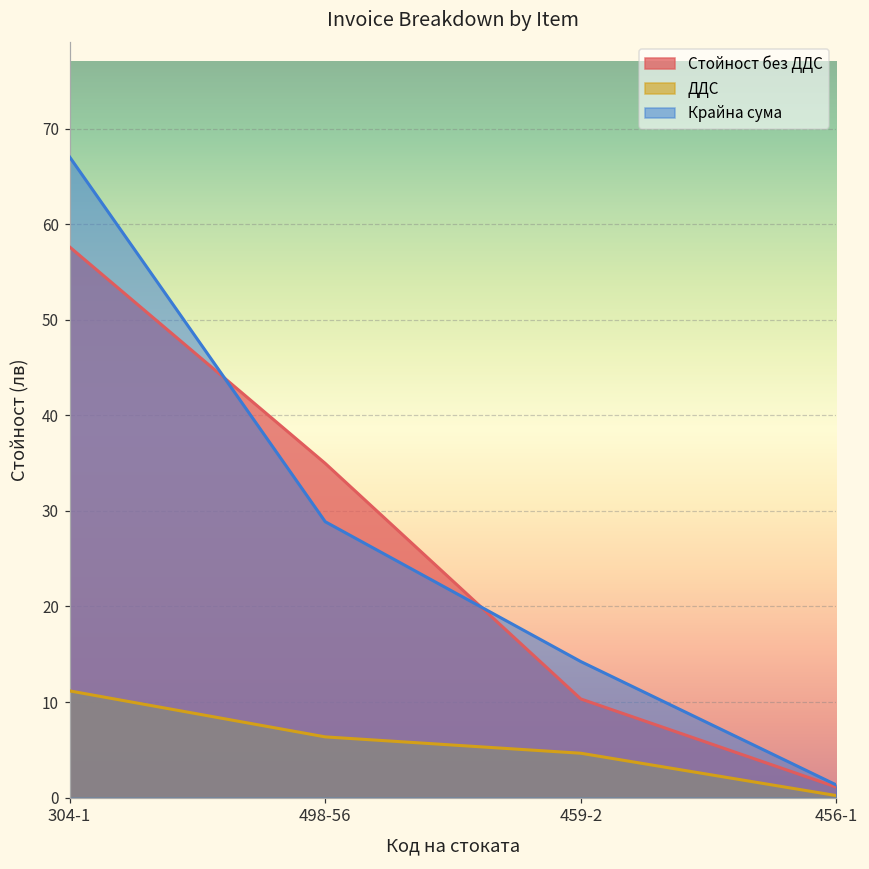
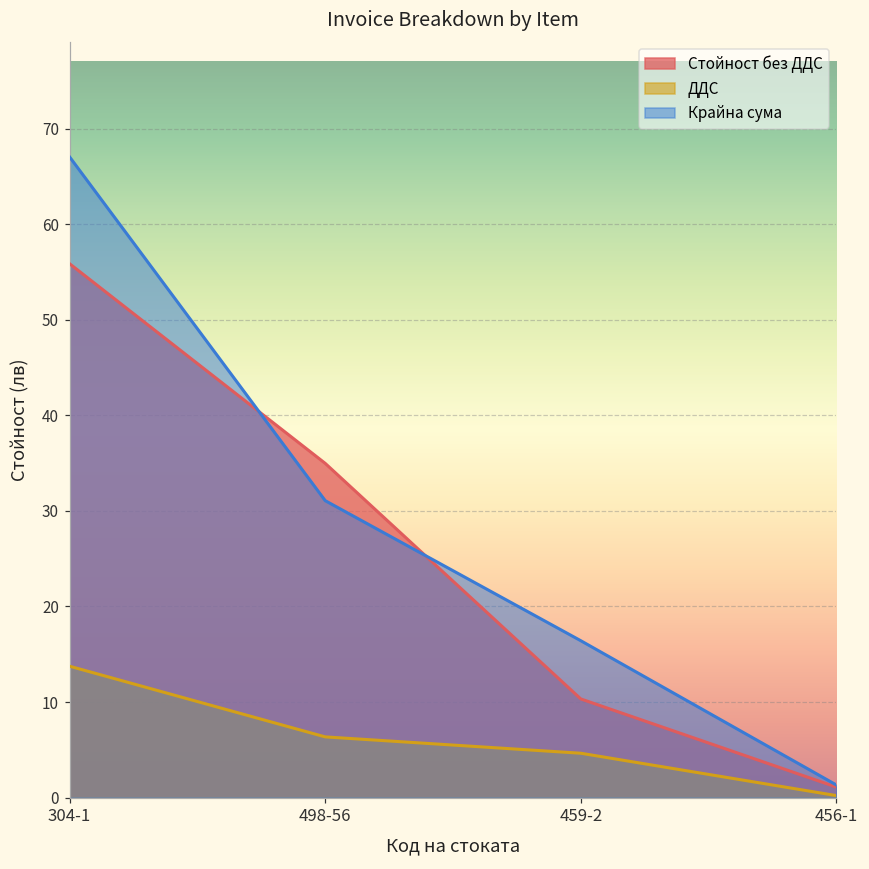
  {
    "Стойност без ДДС": {
-     "304-1": 58,
+     "304-1": 56,
      "498-56": 35,
      "459-2": 10
    },
    "ДДС": {
-     "304-1": 11,
+     "304-1": 14,
      "498-56": 6,
      "459-2": 5,
      "456-1": 0
    },
    "Крайна сума": {
      "304-1": 67,
-     "498-56": 29,
-     "459-2": 14
+     "498-56": 31,
+     "459-2": 16
    }
  }
